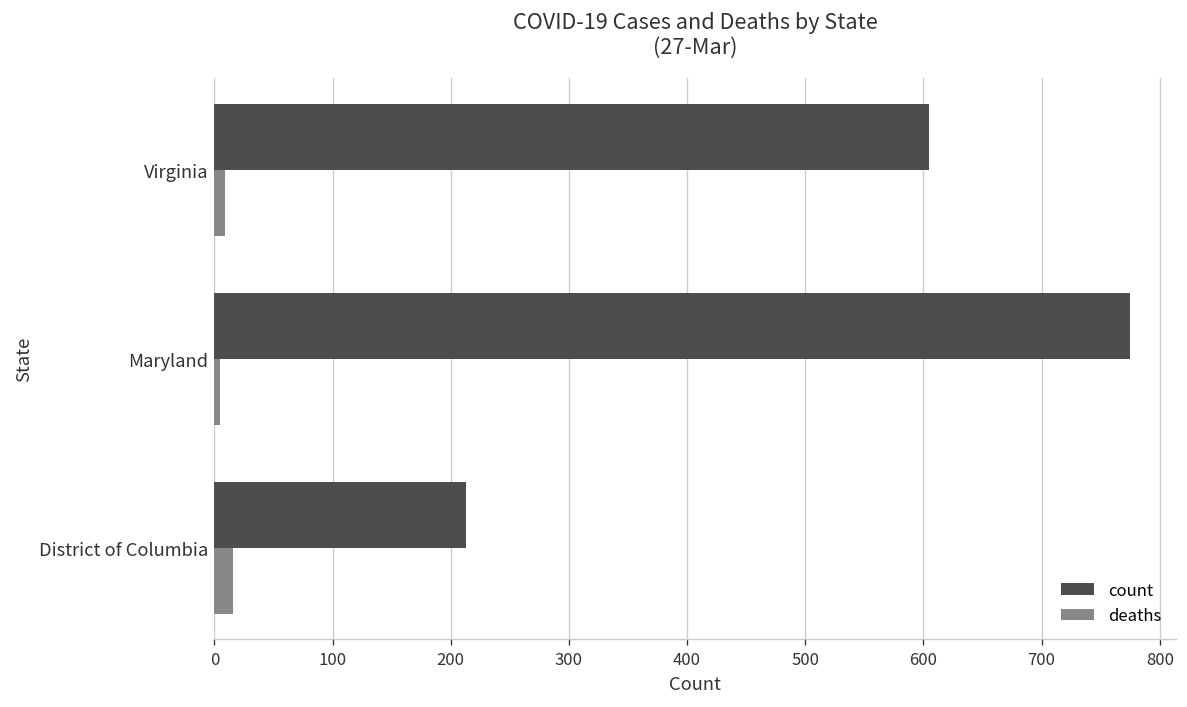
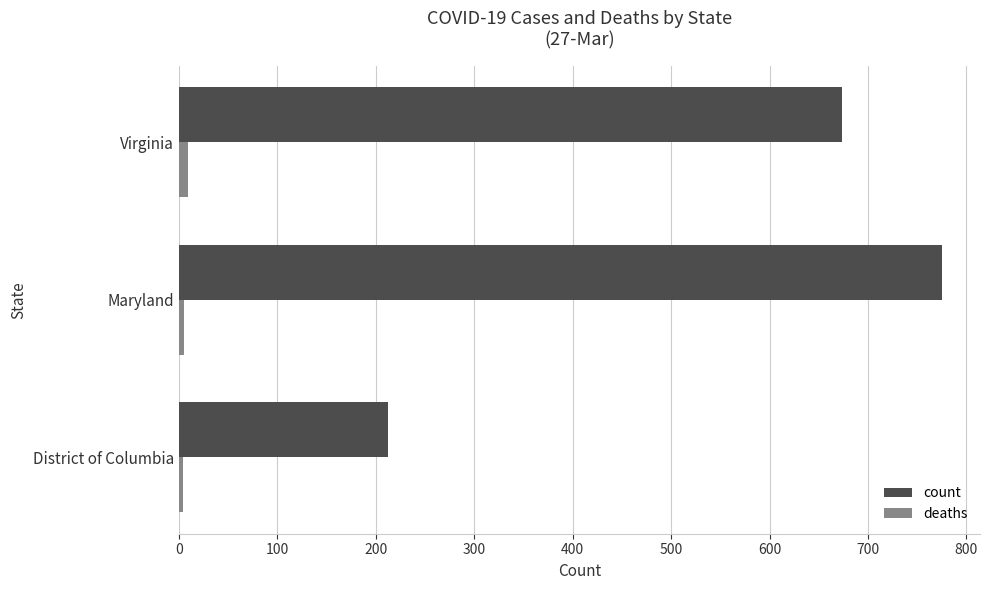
  {
    "count": {
-     "Virginia": 610,
+     "Virginia": 670,
      "Maryland": 780,
      "District of Columbia": 210
    },
    "deaths": {
      "Virginia": 10,
      "Maryland": 10,
-     "District of Columbia": 20
+     "District of Columbia": 0
    }
  }
